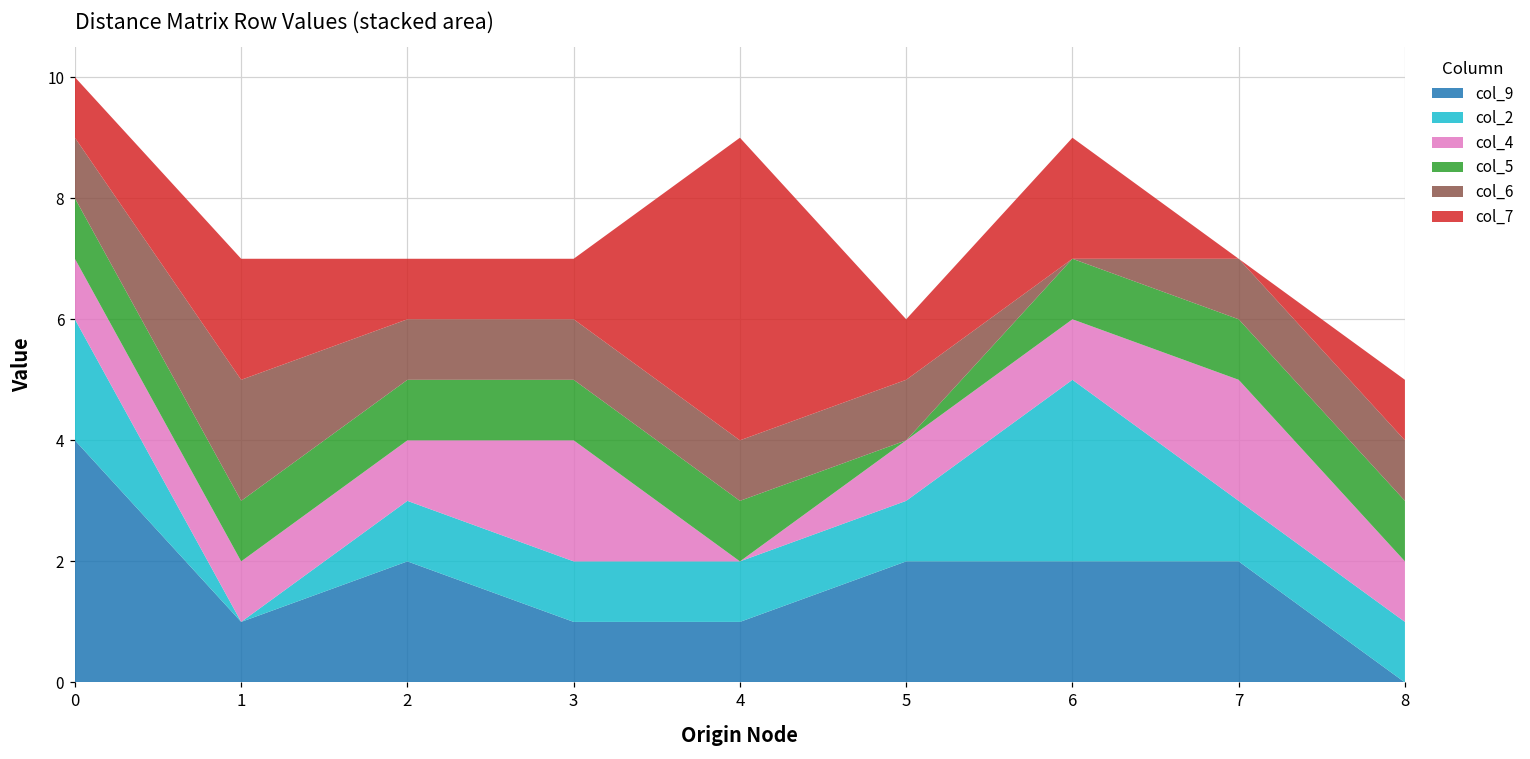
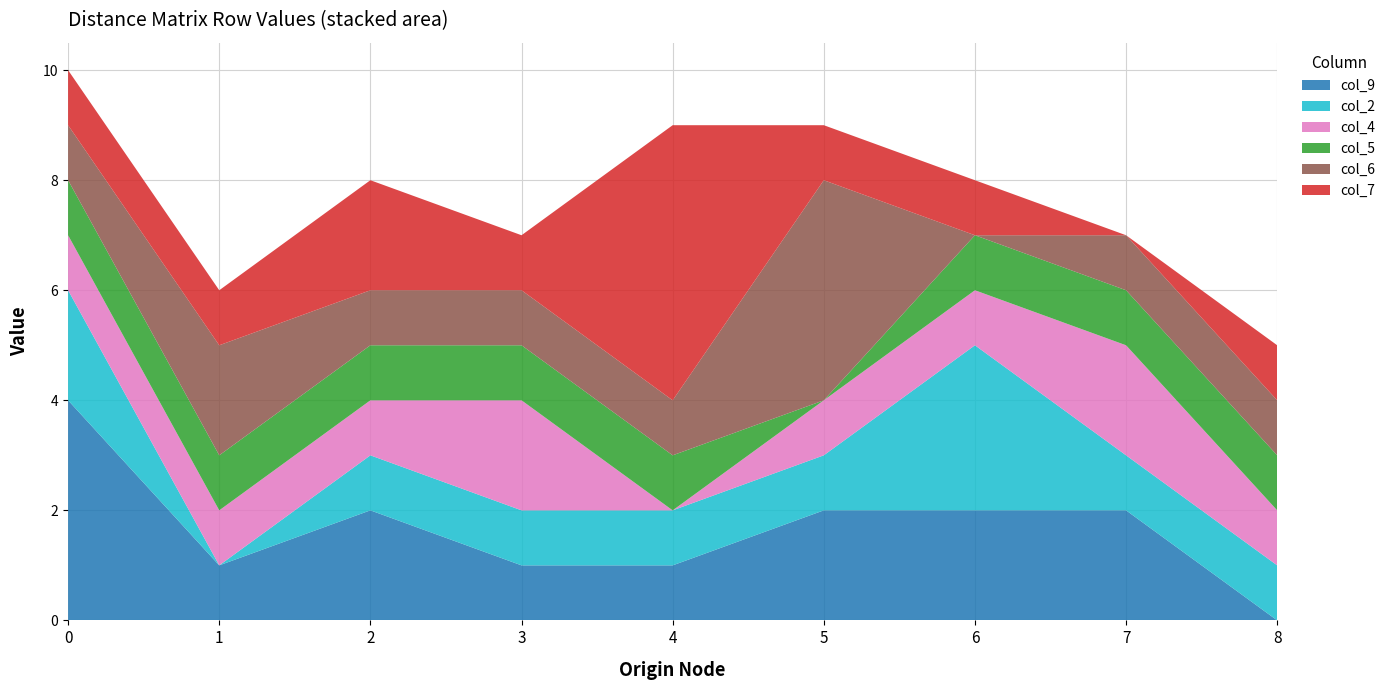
  {
    "col_9": {
      "0": 4,
      "2": 2,
      "3": 1,
      "4": 1,
      "5": 2,
      "6": 2,
      "7": 2,
      "8": 0
    },
    "col_2": {
      "0": 2,
      "2": 1,
      "3": 1,
      "5": 1,
      "6": 3,
      "7": 1,
      "8": 1
    },
    "col_4": {
      "0": 1,
      "1": 1,
      "2": 1,
      "3": 2,
      "6": 1,
      "7": 2,
      "8": 1
    },
    "col_5": {
      "0": 1,
      "1": 1,
      "2": 1,
      "3": 1,
      "4": 1,
      "7": 1,
      "8": 1
    },
    "col_6": {
      "0": 1,
      "1": 2,
      "2": 1,
      "3": 1,
      "4": 1,
-     "5": 1,
+     "5": 4,
      "8": 1
    },
    "col_7": {
      "0": 1,
-     "1": 2,
-     "2": 1,
+     "1": 1,
+     "2": 2,
      "3": 1,
      "4": 5,
      "5": 1,
-     "6": 2,
+     "6": 1,
      "8": 1
    }
  }
